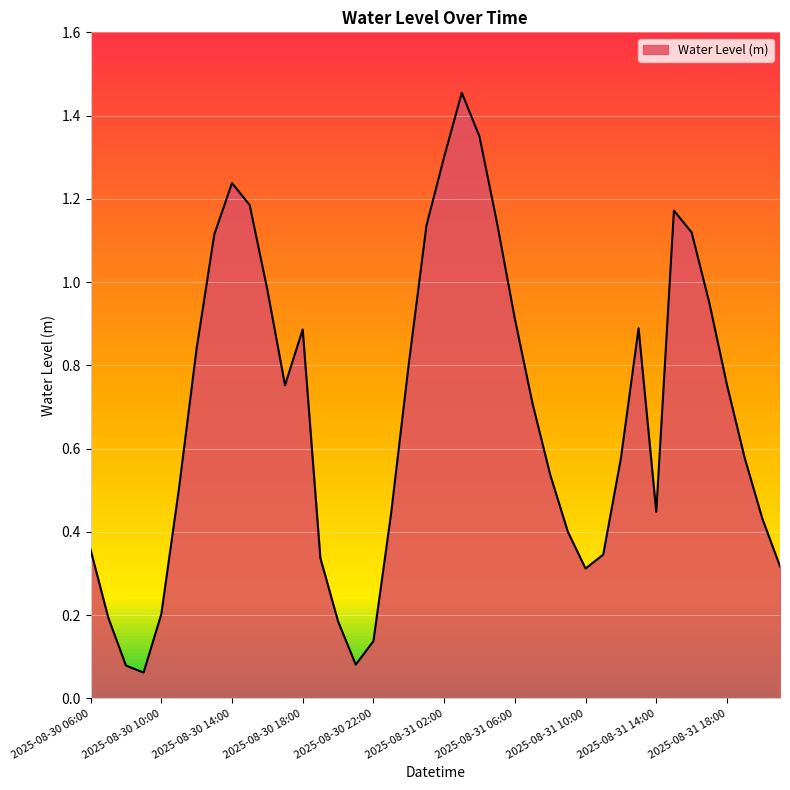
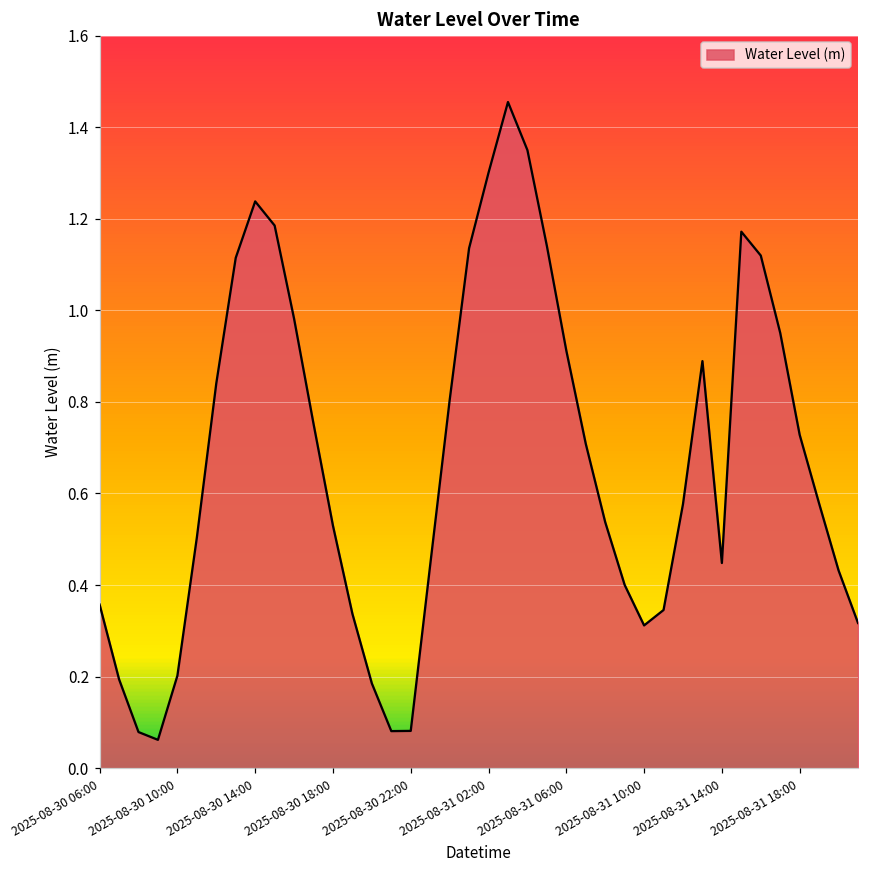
  {
    "2025-08-30 06:00": 0.36,
    "2025-08-30 10:00": 0.20,
    "2025-08-30 14:00": 1.24,
-   "2025-08-30 18:00": 0.89,
-   "2025-08-30 22:00": 0.14,
+   "2025-08-30 18:00": 0.53,
+   "2025-08-30 22:00": 0.08,
    "2025-08-31 02:00": 1.30,
    "2025-08-31 06:00": 0.91,
    "2025-08-31 10:00": 0.31,
    "2025-08-31 14:00": 0.45,
-   "2025-08-31 18:00": 0.75
+   "2025-08-31 18:00": 0.73
  }
